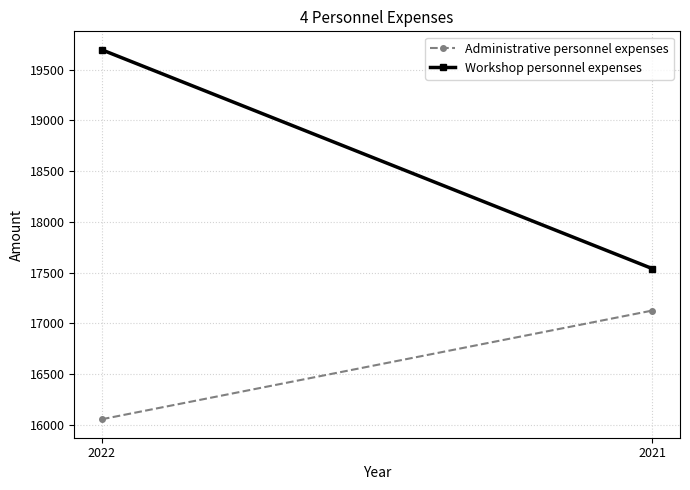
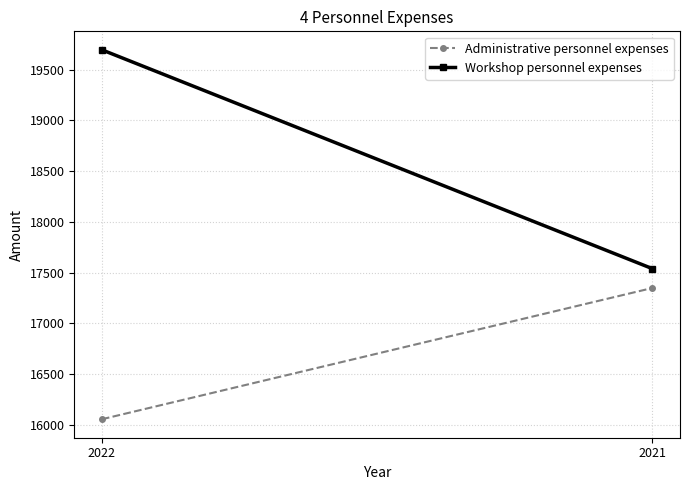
  {
    "Administrative personnel expenses": {
      "2022": 16060,
-     "2021": 17130
+     "2021": 17350
    },
    "Workshop personnel expenses": {
      "2022": 19700,
      "2021": 17540
    }
  }
